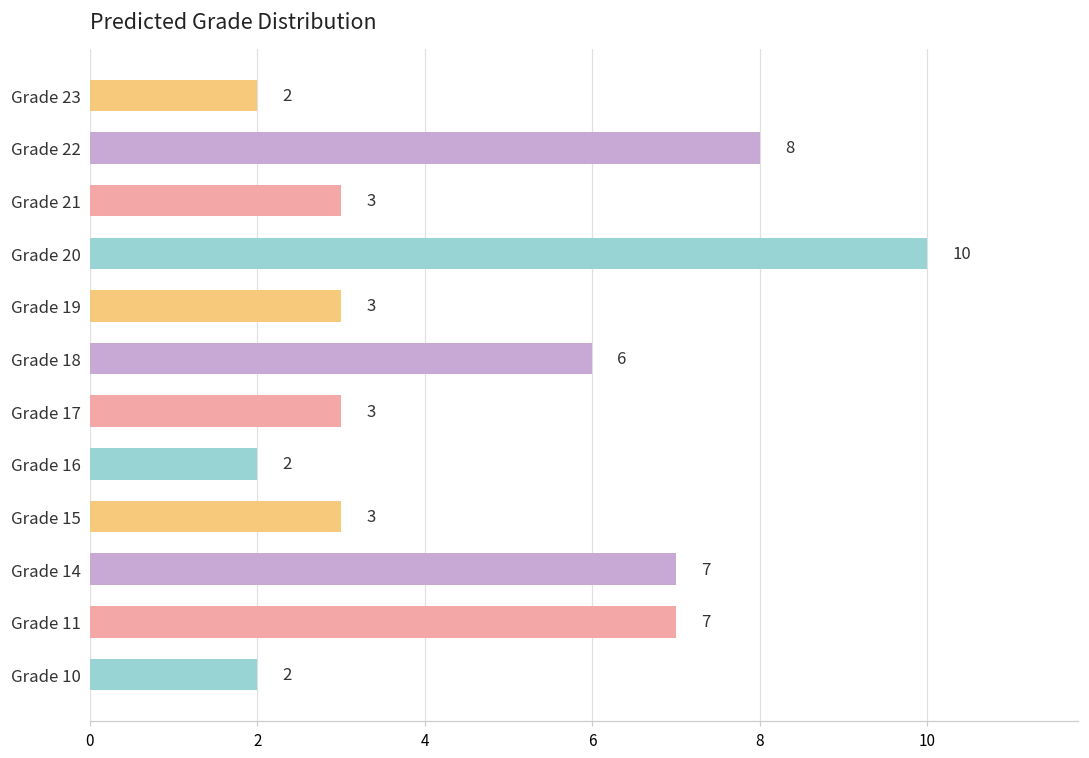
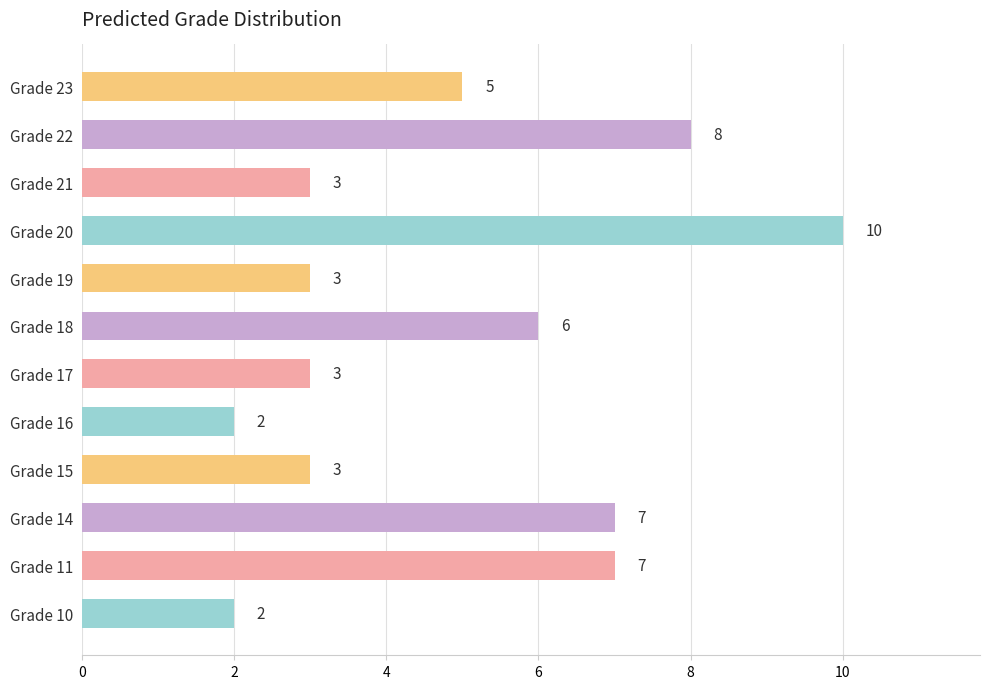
  {
-   "Grade 23": 2,
+   "Grade 23": 5,
    "Grade 22": 8,
    "Grade 21": 3,
    "Grade 20": 10,
    "Grade 19": 3,
    "Grade 18": 6,
    "Grade 17": 3,
    "Grade 16": 2,
    "Grade 15": 3,
    "Grade 14": 7,
    "Grade 11": 7,
    "Grade 10": 2
  }
